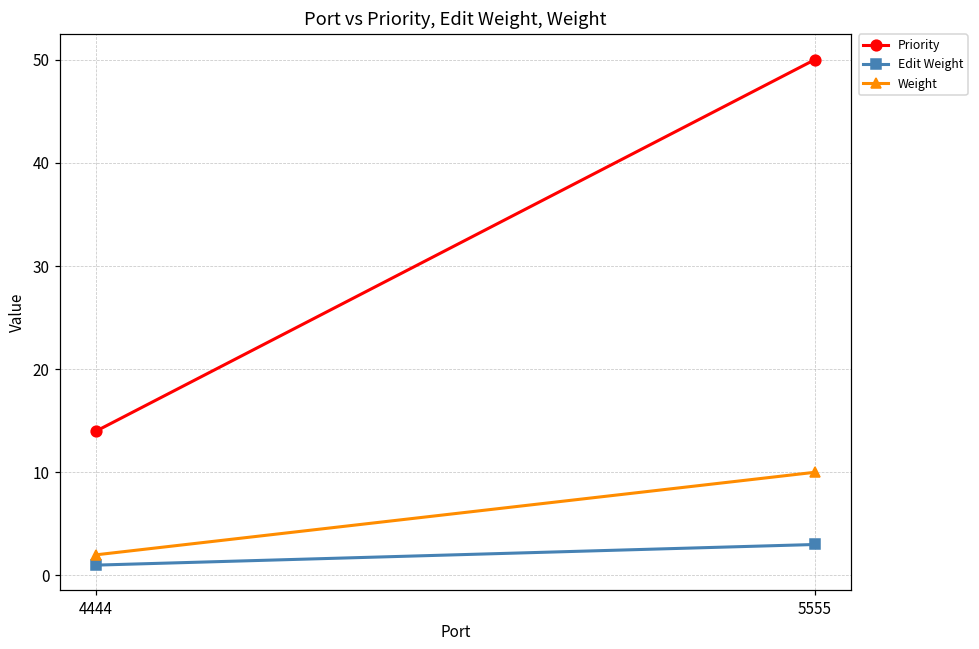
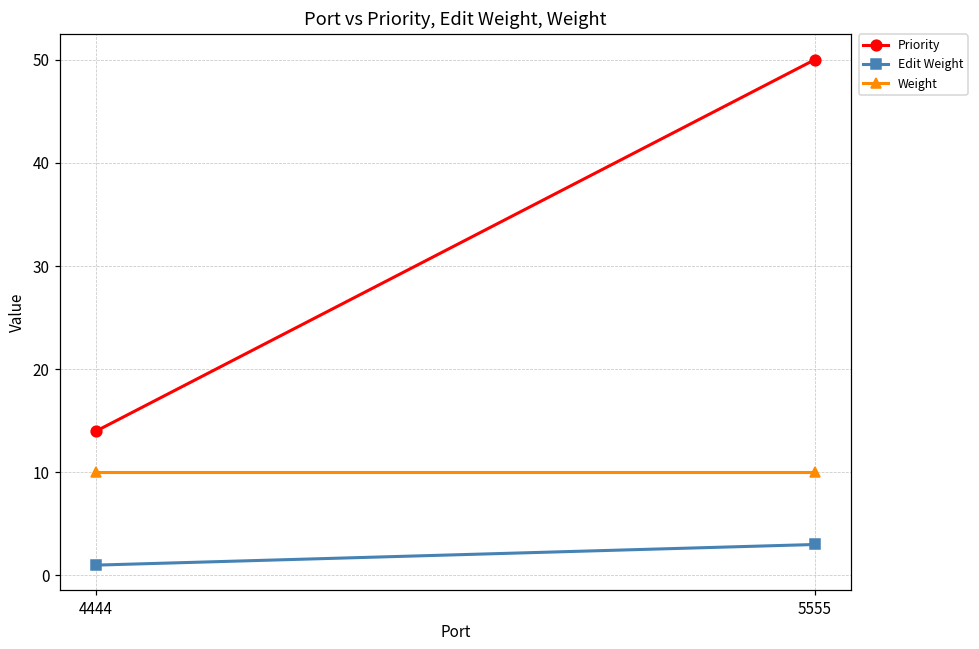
  {
    "Priority": {
      "4444": 14,
      "5555": 50
    },
    "Edit Weight": {
      "4444": 1,
      "5555": 3
    },
    "Weight": {
-     "4444": 2,
+     "4444": 10,
      "5555": 10
    }
  }
